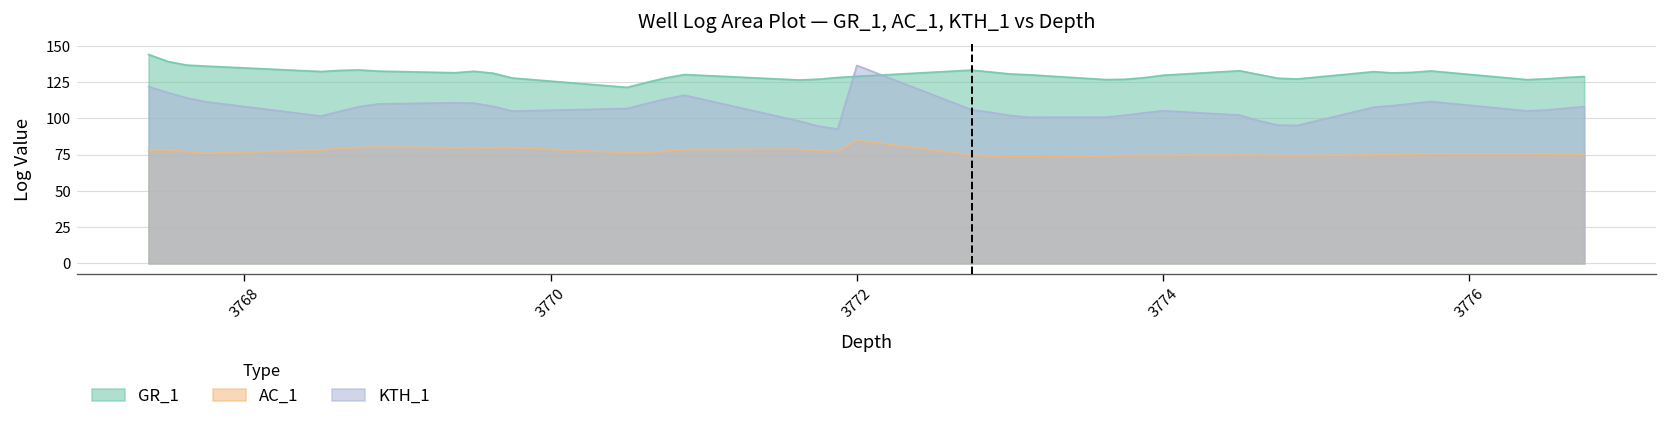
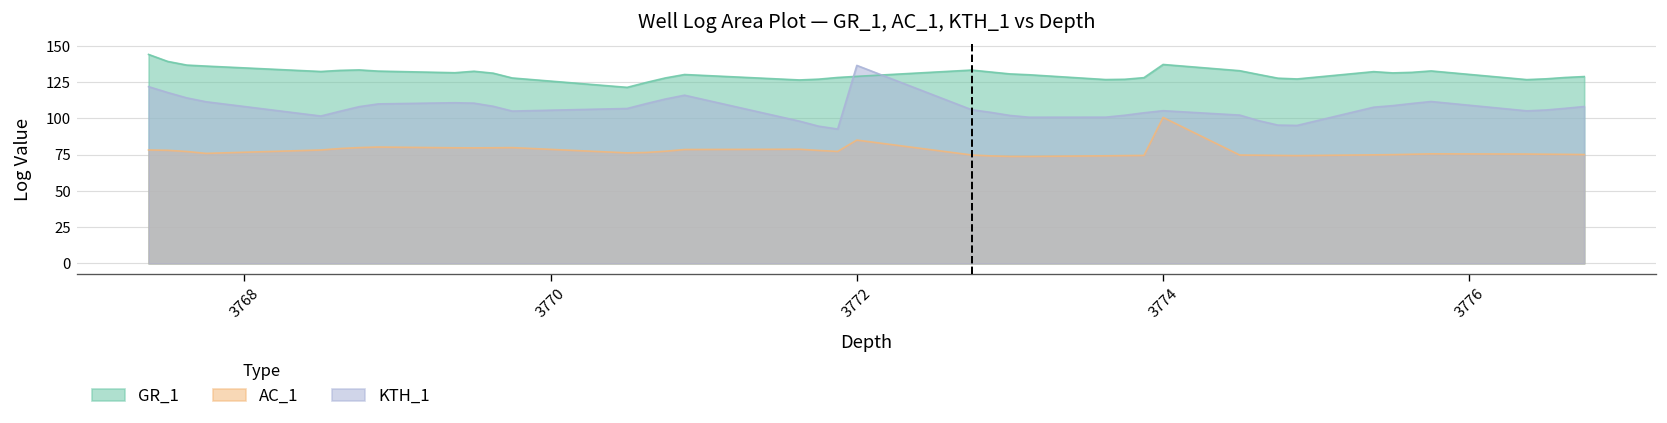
  {
    "GR_1": {
      "3772": 129,
-     "3774": 130
+     "3774": 137
    },
    "AC_1": {
      "3772": 85,
-     "3774": 75
+     "3774": 101
    },
    "KTH_1": {
      "3772": 136,
      "3774": 105
    }
  }
